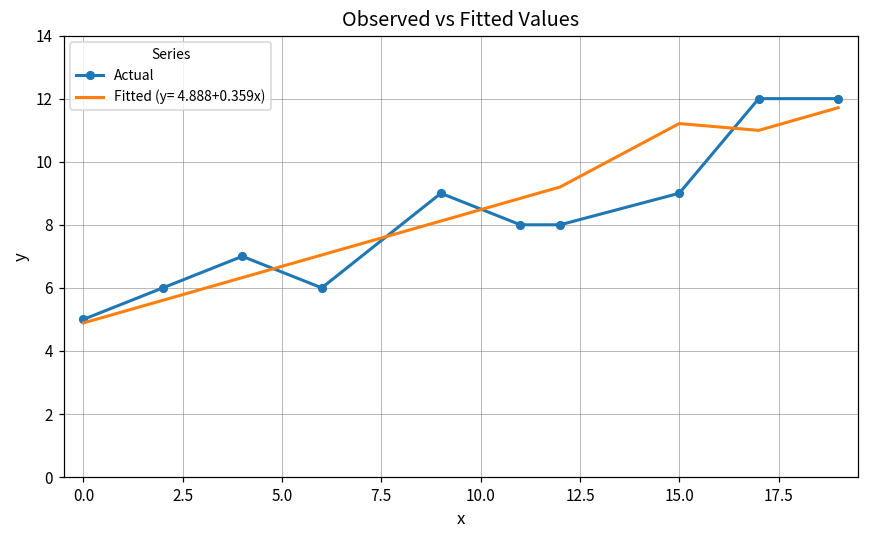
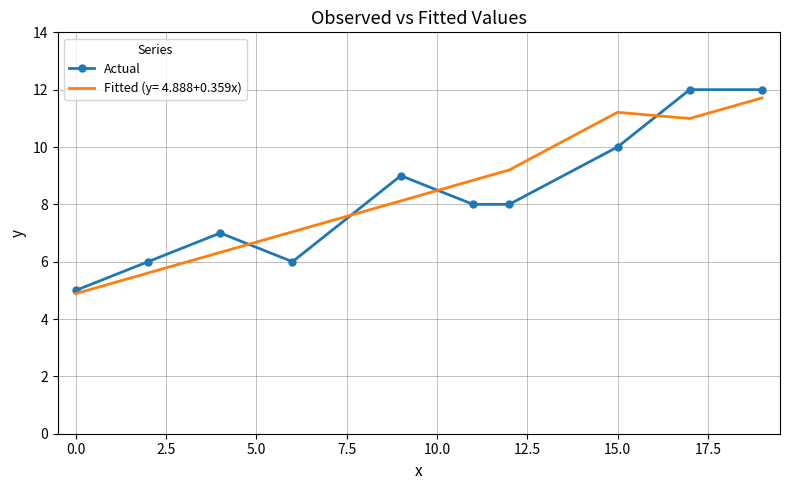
  {
    "Actual": {
      "0.0": 5,
-     "15.0": 9
+     "15.0": 10
    },
    "Fitted (y= 4.888+0.359x)": {
      "0.0": 4.9,
      "15.0": 11.2
    }
  }
